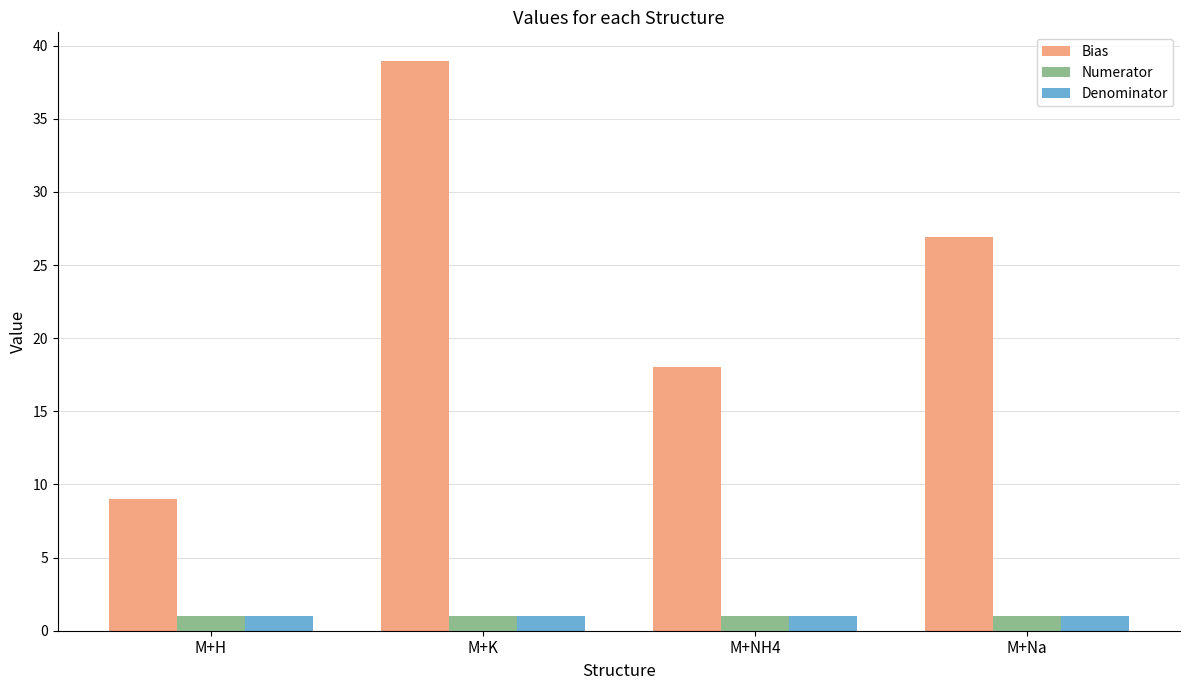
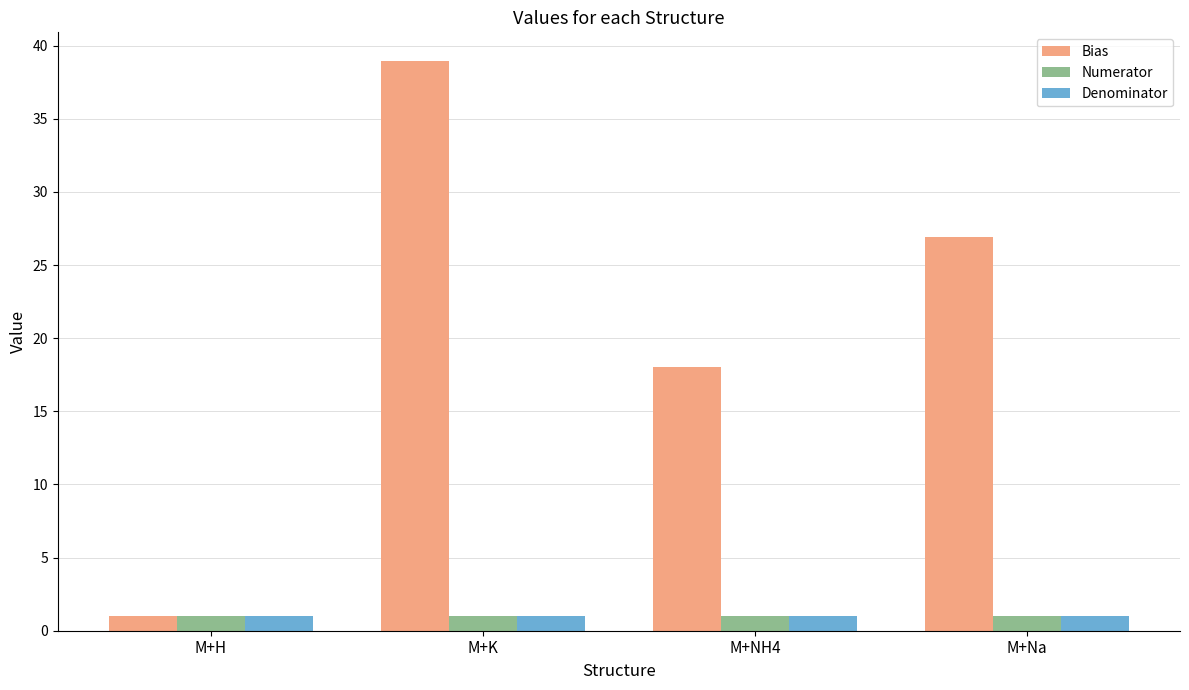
  {
    "Bias": {
-     "M+H": 9.0,
+     "M+H": 1.0,
      "M+K": 39.0,
      "M+NH4": 18.0,
      "M+Na": 26.9
    },
    "Numerator": {
      "M+H": 1.0,
      "M+K": 1.0,
      "M+NH4": 1.0,
      "M+Na": 1.0
    },
    "Denominator": {
      "M+H": 1.0,
      "M+K": 1.0,
      "M+NH4": 1.0,
      "M+Na": 1.0
    }
  }
